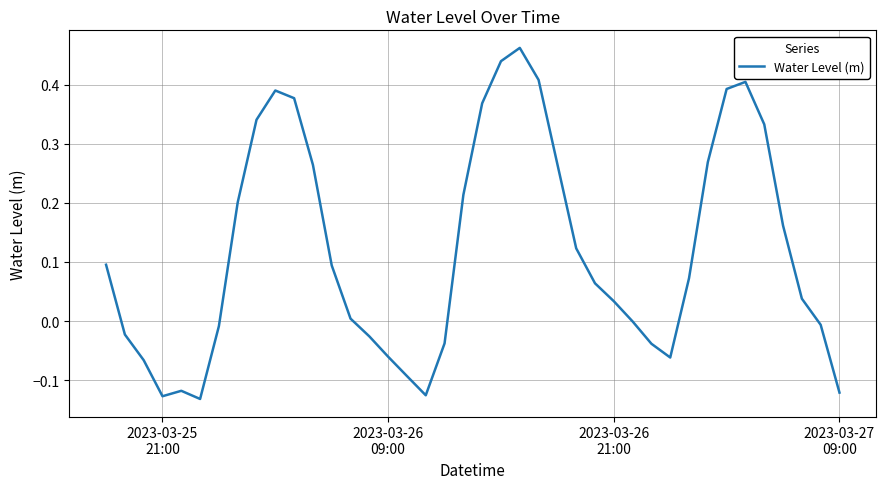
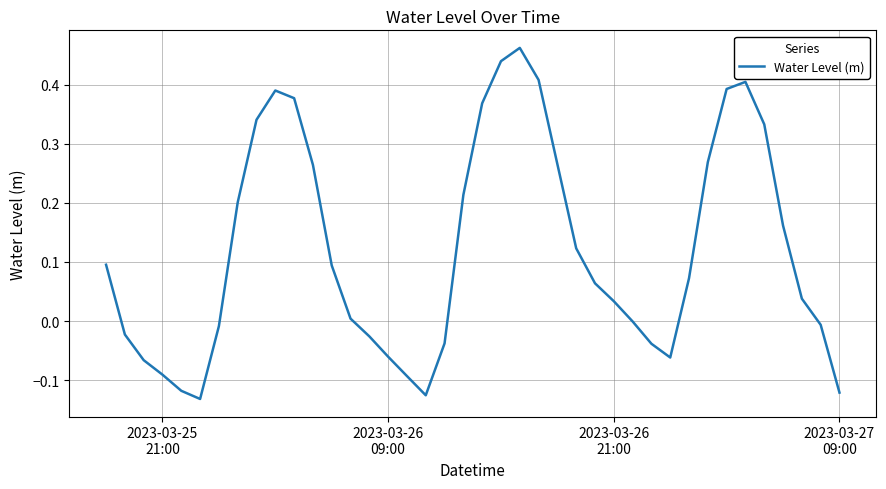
  {
-   "2023-03-25 21:00": -0.13,
+   "2023-03-25 21:00": -0.09,
    "2023-03-26 09:00": -0.06,
    "2023-03-26 21:00": 0.03,
    "2023-03-27 09:00": -0.12
  }
